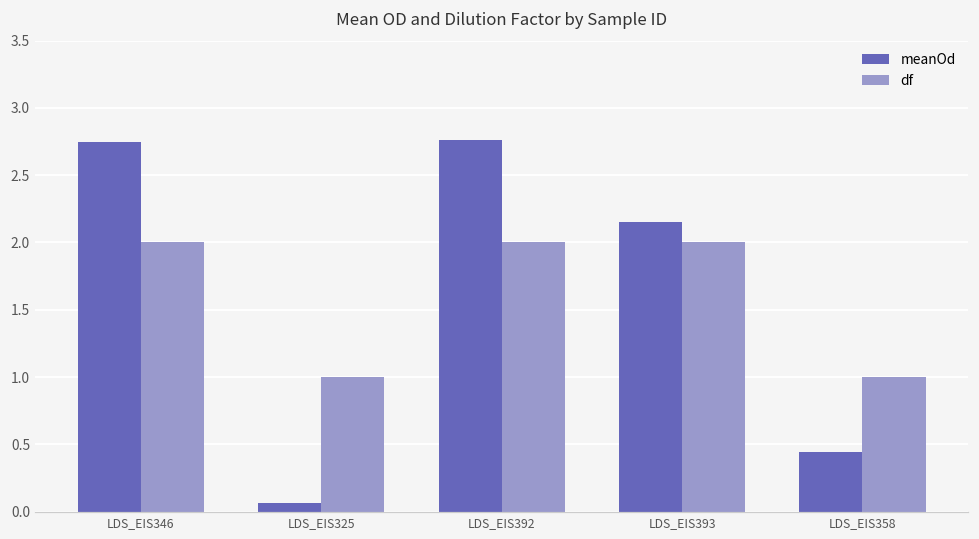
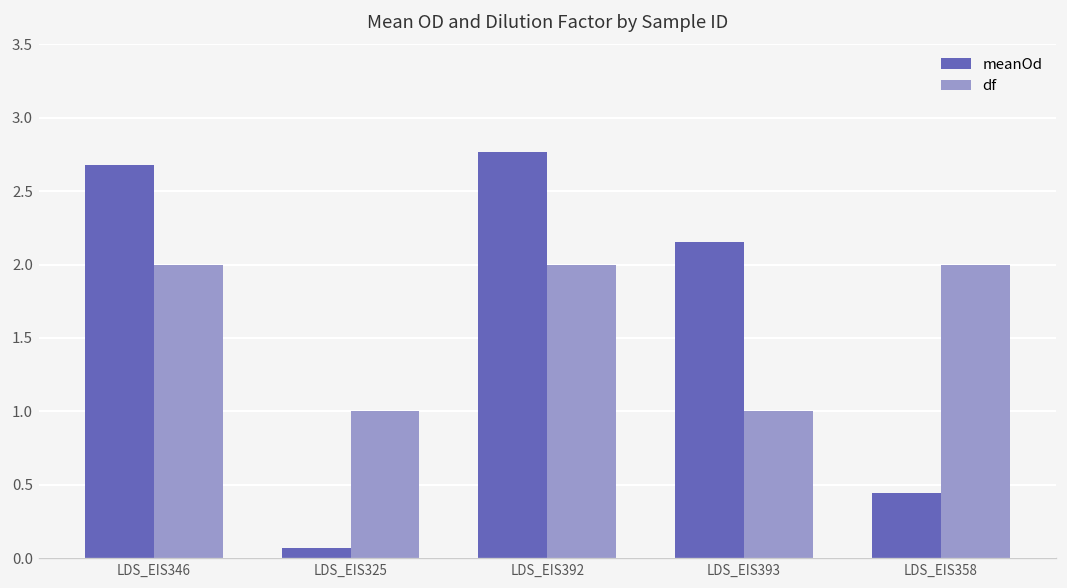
  {
    "meanOd": {
-     "LDS_EIS346": 2.75,
+     "LDS_EIS346": 2.68,
      "LDS_EIS325": 0.07,
      "LDS_EIS392": 2.76,
      "LDS_EIS393": 2.15,
      "LDS_EIS358": 0.44
    },
    "df": {
      "LDS_EIS346": 2,
      "LDS_EIS325": 1,
      "LDS_EIS392": 2,
-     "LDS_EIS393": 2,
-     "LDS_EIS358": 1
+     "LDS_EIS393": 1,
+     "LDS_EIS358": 2
    }
  }
